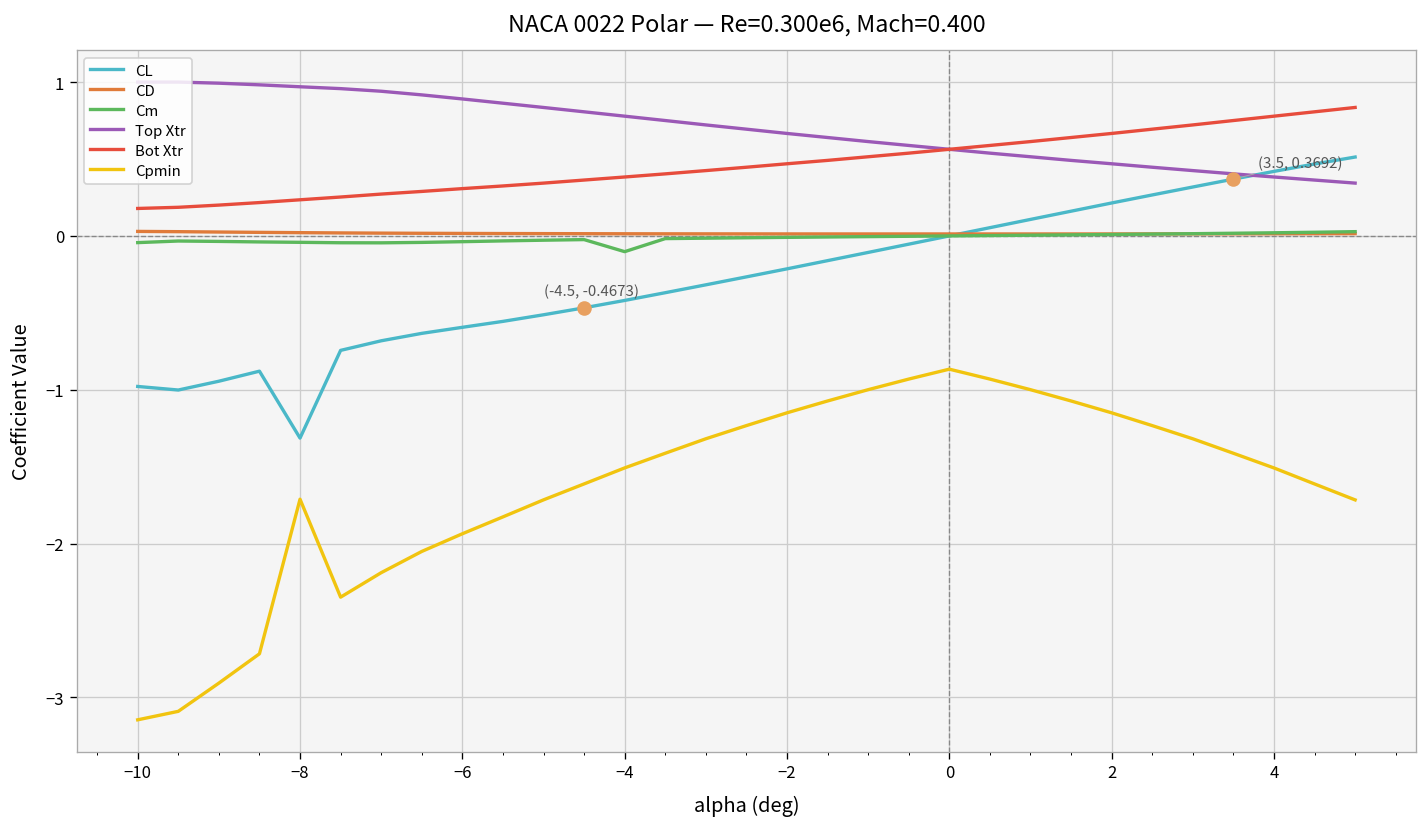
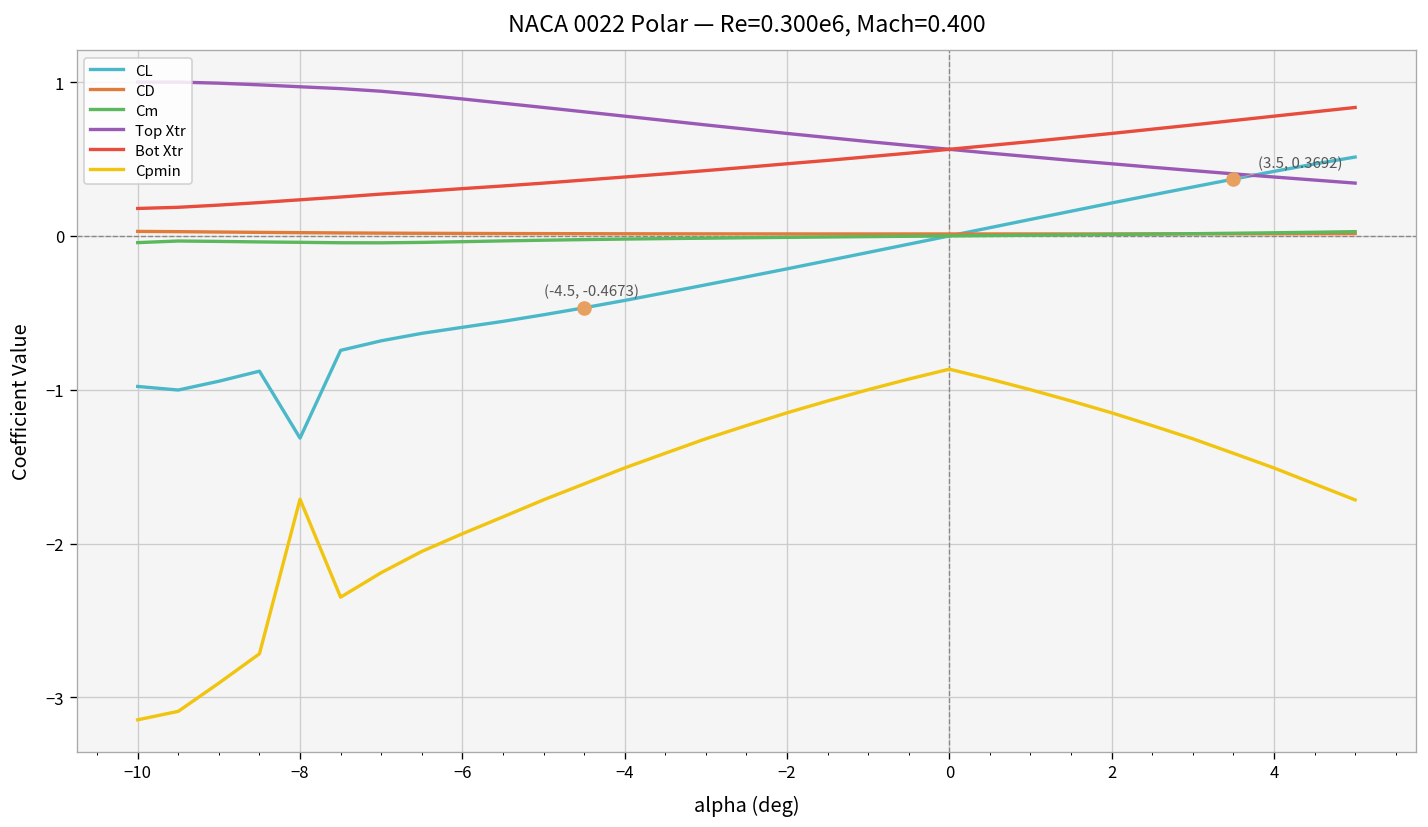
  {
    "CL": {
      "−10": -0.98,
      "−8": -1.31,
      "−6": -0.59,
      "−2": -0.21,
      "2": 0.21
    },
    "Cm": {
      "−10": -0.04,
      "−8": -0.04,
      "−6": -0.04,
-     "−4": -0.10,
+     "−4": -0.02,
      "−2": -0.01
    },
    "Top Xtr": {
      "−8": 0.97,
      "−6": 0.89,
      "−4": 0.78,
      "−2": 0.67,
      "2": 0.47
    },
    "Cpmin": {
      "−10": -3.15,
      "−8": -1.71,
      "−6": -1.94,
      "−4": -1.51,
      "−2": -1.15,
      "0": -0.87,
      "2": -1.15,
      "4": -1.51
    }
  }
